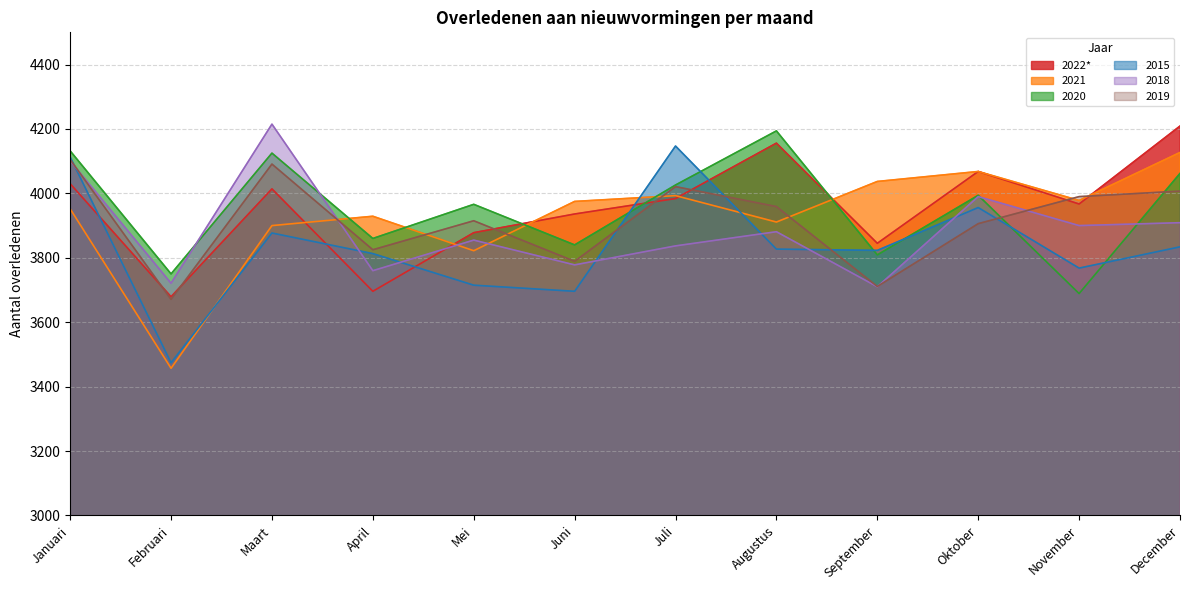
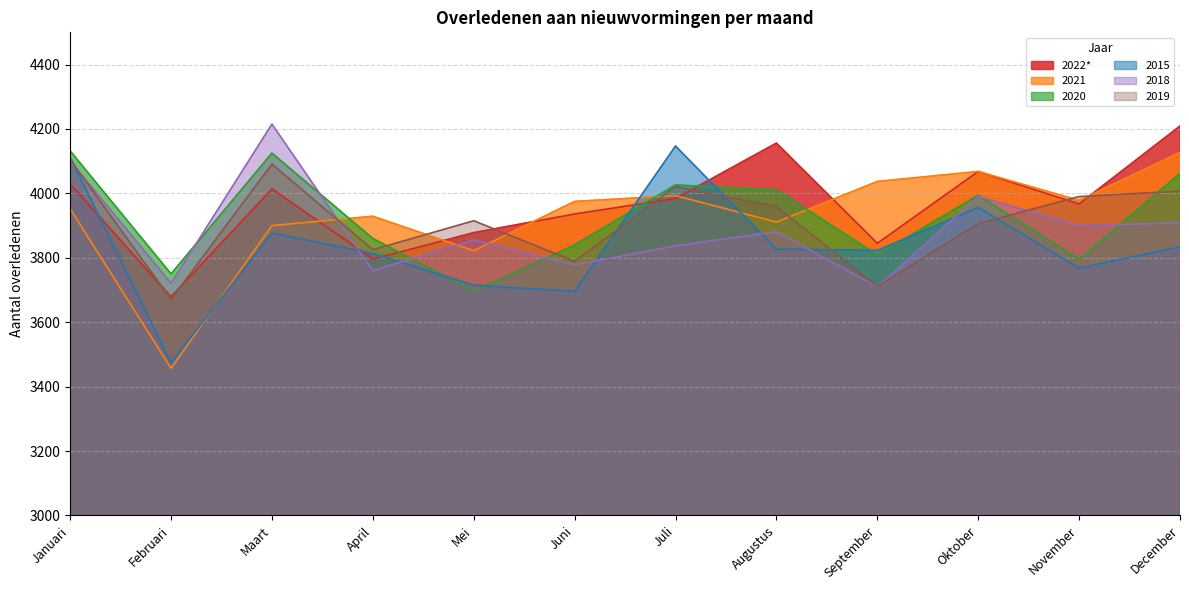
  {
    "2022*": {
      "Januari": 4030,
      "Februari": 3680,
      "Maart": 4010,
-     "April": 3700,
+     "April": 3800,
      "Mei": 3880,
      "Juni": 3940,
      "Juli": 3980,
      "Augustus": 4160,
      "September": 3850,
      "November": 3970,
      "December": 4210
    },
    "2021": {
      "Januari": 3950,
      "Februari": 3460,
      "Maart": 3900,
      "April": 3930,
      "Mei": 3820,
      "Juni": 3980,
      "Juli": 3990,
      "Augustus": 3910,
      "September": 4040,
      "November": 3980,
      "December": 4130
    },
    "2020": {
      "Januari": 4130,
      "Februari": 3750,
      "Maart": 4130,
      "April": 3860,
-     "Mei": 3970,
+     "Mei": 3700,
      "Juni": 3840,
-     "Augustus": 4190,
+     "Augustus": 4010,
      "September": 3810,
-     "November": 3690,
+     "November": 3800,
      "December": 4060
    },
    "2015": {
      "Januari": 4110,
      "Februari": 3470,
      "Maart": 3880,
      "April": 3810,
      "Mei": 3720,
      "Juni": 3700,
      "Juli": 4150,
      "Augustus": 3830,
      "September": 3820,
      "Oktober": 3960,
      "November": 3770,
      "December": 3830
    }
  }
